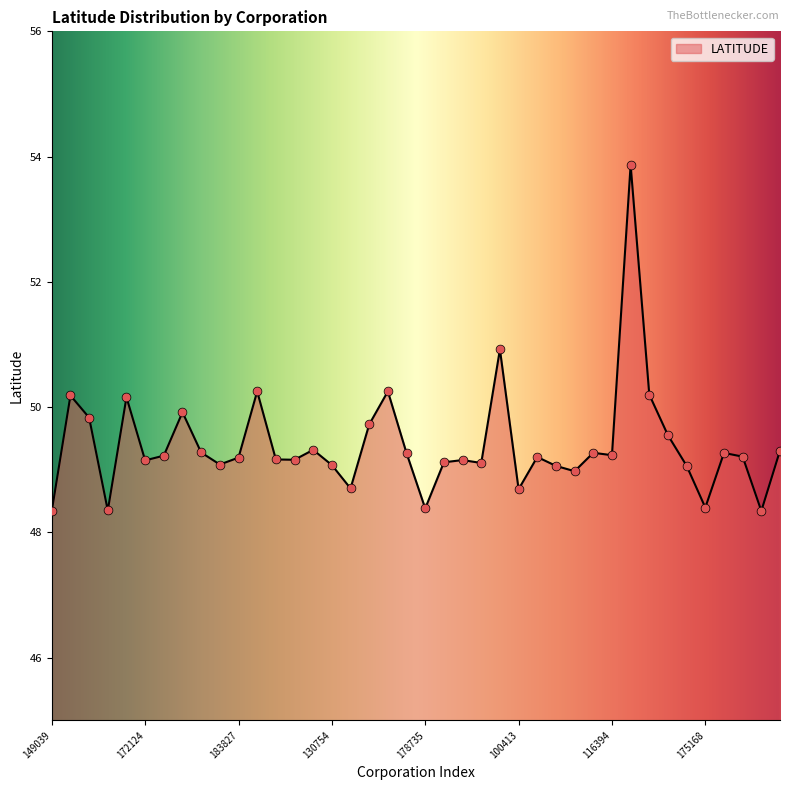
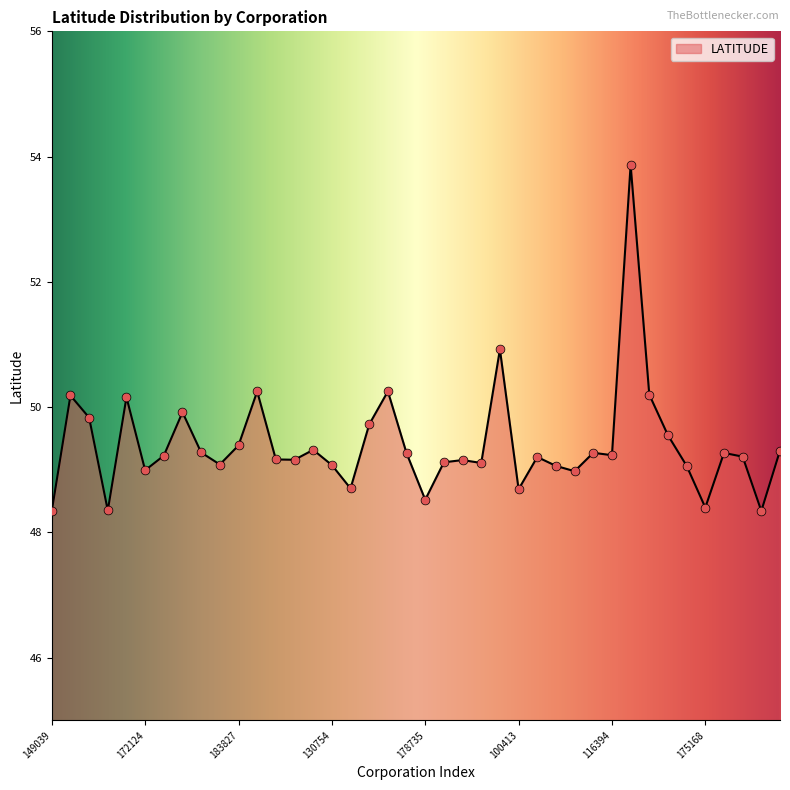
  {
    "149039": 48.3,
-   "172124": 49.1,
-   "183827": 49.2,
+   "172124": 49.0,
+   "183827": 49.4,
    "130754": 49.1,
-   "178735": 48.4,
+   "178735": 48.5,
    "100413": 48.7,
    "116394": 49.2,
    "175168": 48.4
  }
